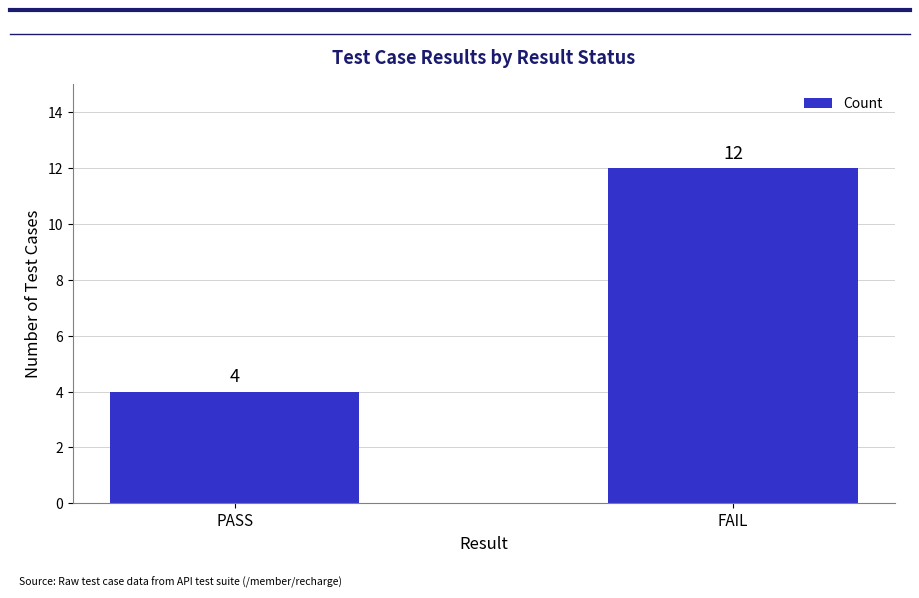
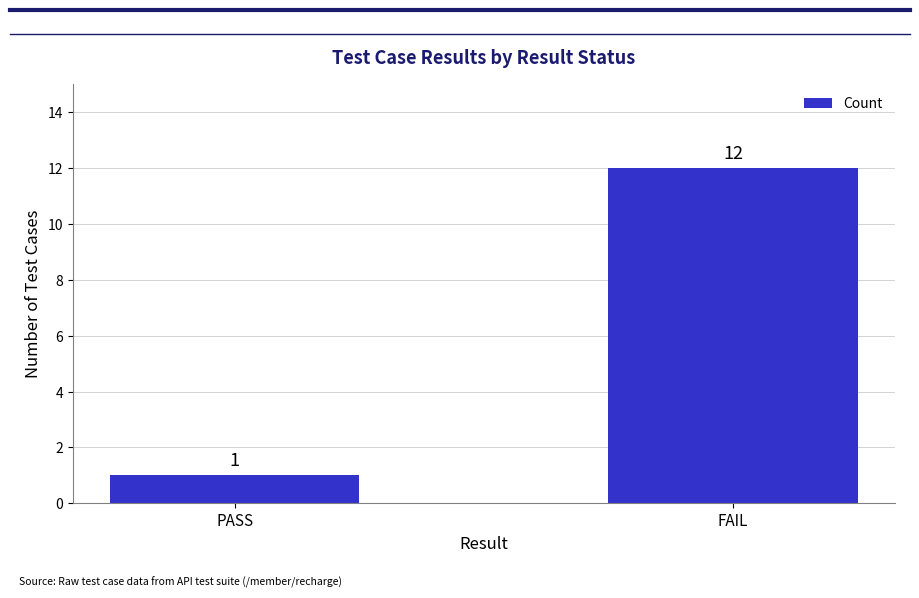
  {
-   "PASS": 4,
+   "PASS": 1,
    "FAIL": 12
  }
